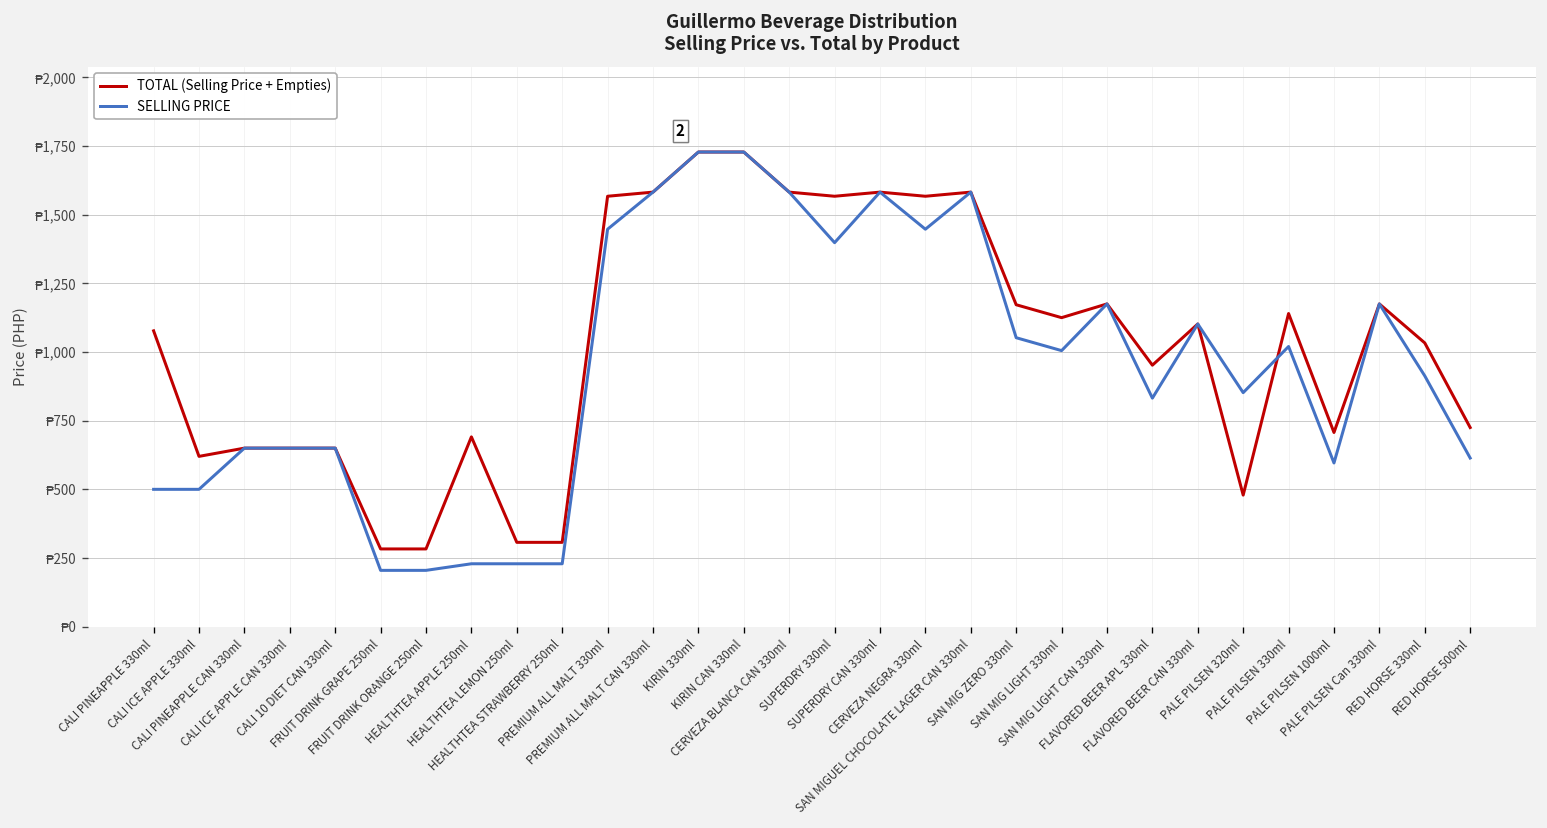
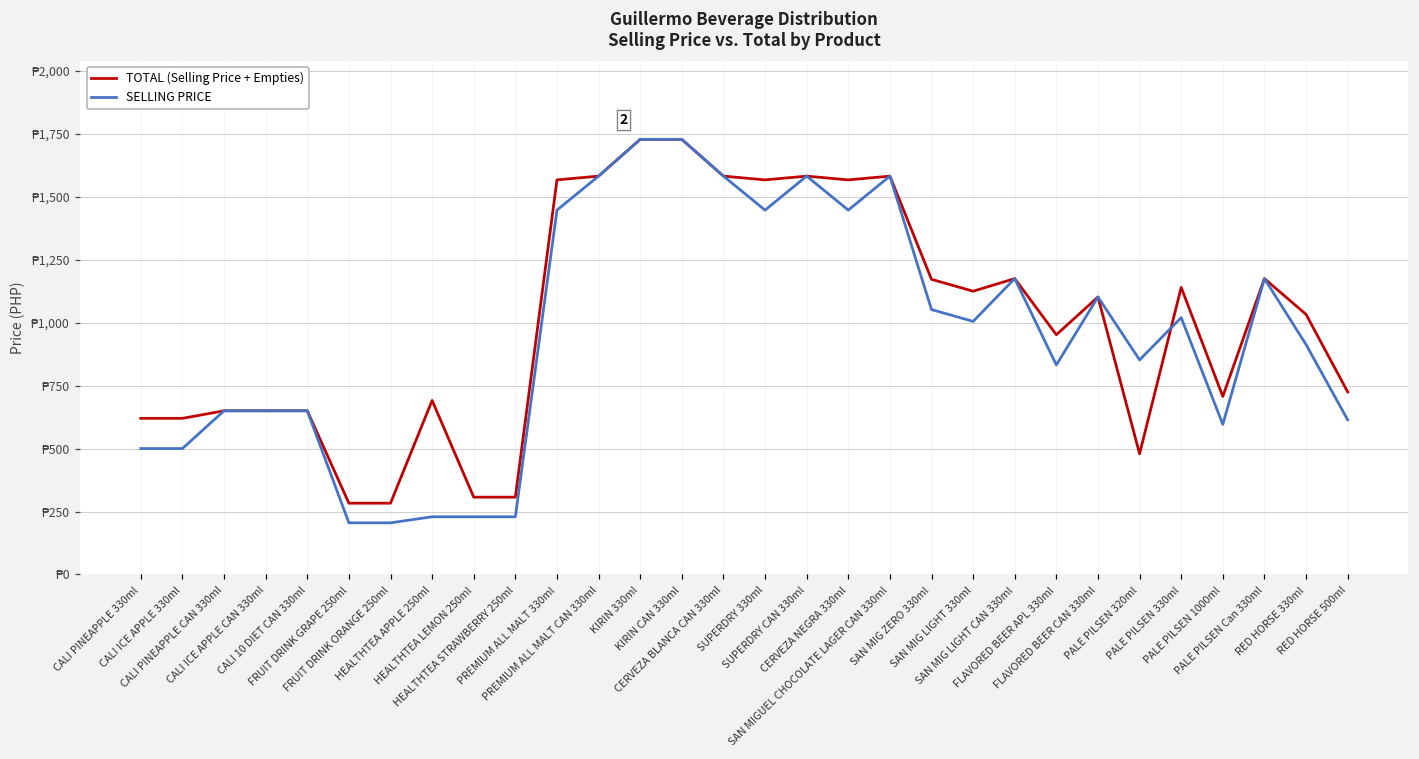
  {
    "TOTAL (Selling Price + Empties)": {
-     "CALI PINEAPPLE 330ml": "₱1,080",
+     "CALI PINEAPPLE 330ml": "₱620",
      "CALI ICE APPLE 330ml": "₱620",
      "FRUIT DRINK GRAPE 250ml": "₱280",
      "FRUIT DRINK ORANGE 250ml": "₱280",
      "HEALTHTEA APPLE 250ml": "₱690",
      "HEALTHTEA LEMON 250ml": "₱310",
      "HEALTHTEA STRAWBERRY 250ml": "₱310",
      "PREMIUM ALL MALT 330ml": "₱1,570",
      "SUPERDRY 330ml": "₱1,570",
      "CERVEZA NEGRA 330ml": "₱1,570",
      "SAN MIG ZERO 330ml": "₱1,170",
      "SAN MIG LIGHT 330ml": "₱1,130",
      "FLAVORED BEER APL 330ml": "₱950",
      "PALE PILSEN 320ml": "₱480",
      "PALE PILSEN 330ml": "₱1,140",
      "PALE PILSEN 1000ml": "₱710",
      "RED HORSE 330ml": "₱1,030",
      "RED HORSE 500ml": "₱730"
    },
    "SELLING PRICE": {
      "CALI PINEAPPLE 330ml": "₱500",
      "CALI ICE APPLE 330ml": "₱500",
      "FRUIT DRINK GRAPE 250ml": "₱210",
      "FRUIT DRINK ORANGE 250ml": "₱210",
      "HEALTHTEA APPLE 250ml": "₱230",
      "HEALTHTEA LEMON 250ml": "₱230",
      "HEALTHTEA STRAWBERRY 250ml": "₱230",
      "PREMIUM ALL MALT 330ml": "₱1,450",
-     "SUPERDRY 330ml": "₱1,400",
+     "SUPERDRY 330ml": "₱1,450",
      "CERVEZA NEGRA 330ml": "₱1,450",
      "SAN MIG ZERO 330ml": "₱1,050",
      "SAN MIG LIGHT 330ml": "₱1,010",
      "FLAVORED BEER APL 330ml": "₱830",
      "PALE PILSEN 320ml": "₱850",
      "PALE PILSEN 330ml": "₱1,020",
      "PALE PILSEN 1000ml": "₱600",
      "RED HORSE 330ml": "₱910",
      "RED HORSE 500ml": "₱610"
    }
  }
